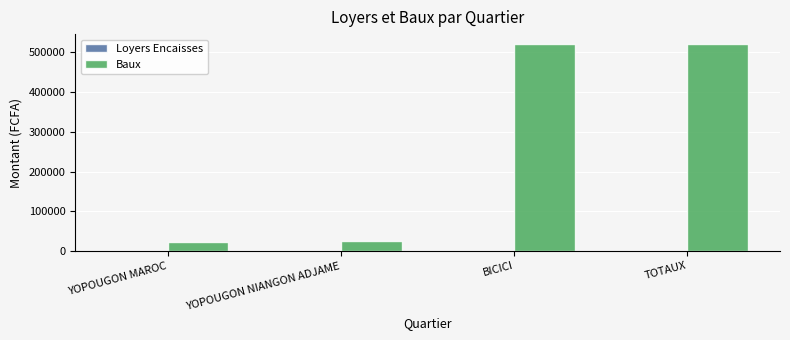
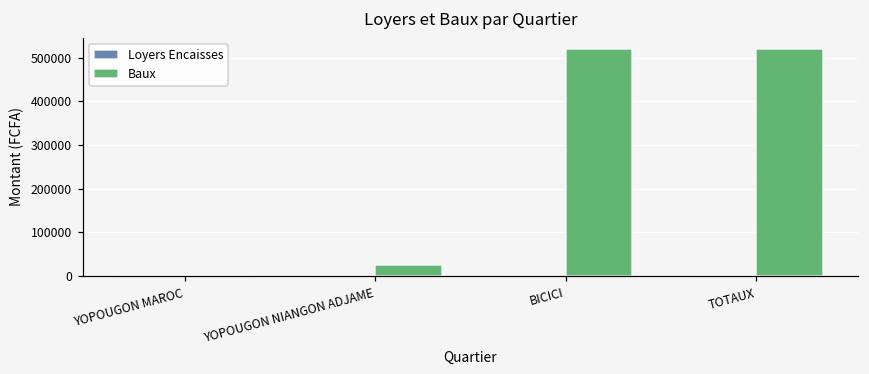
  {
    "Loyers Encaisses": {
      "YOPOUGON MAROC": 0,
      "YOPOUGON NIANGON ADJAME": 0,
      "BICICI": 0,
      "TOTAUX": 0
    },
    "Baux": {
-     "YOPOUGON MAROC": 20000,
+     "YOPOUGON MAROC": 0,
      "YOPOUGON NIANGON ADJAME": 30000,
      "BICICI": 520000,
      "TOTAUX": 520000
    }
  }
